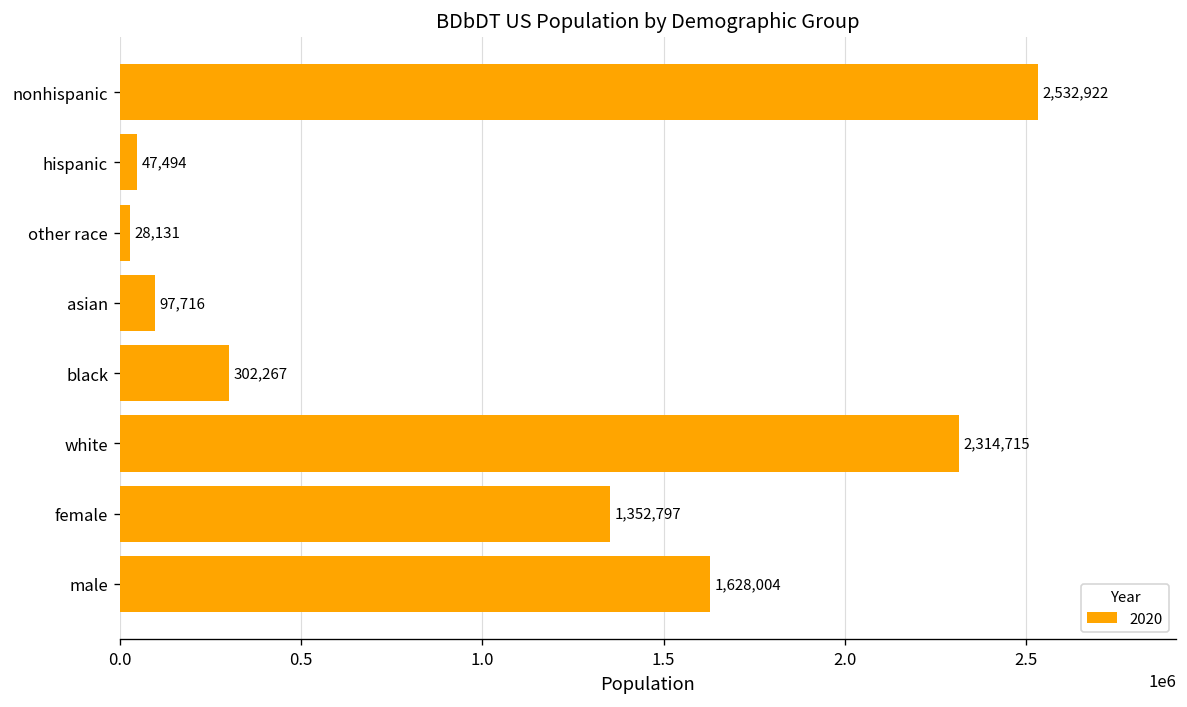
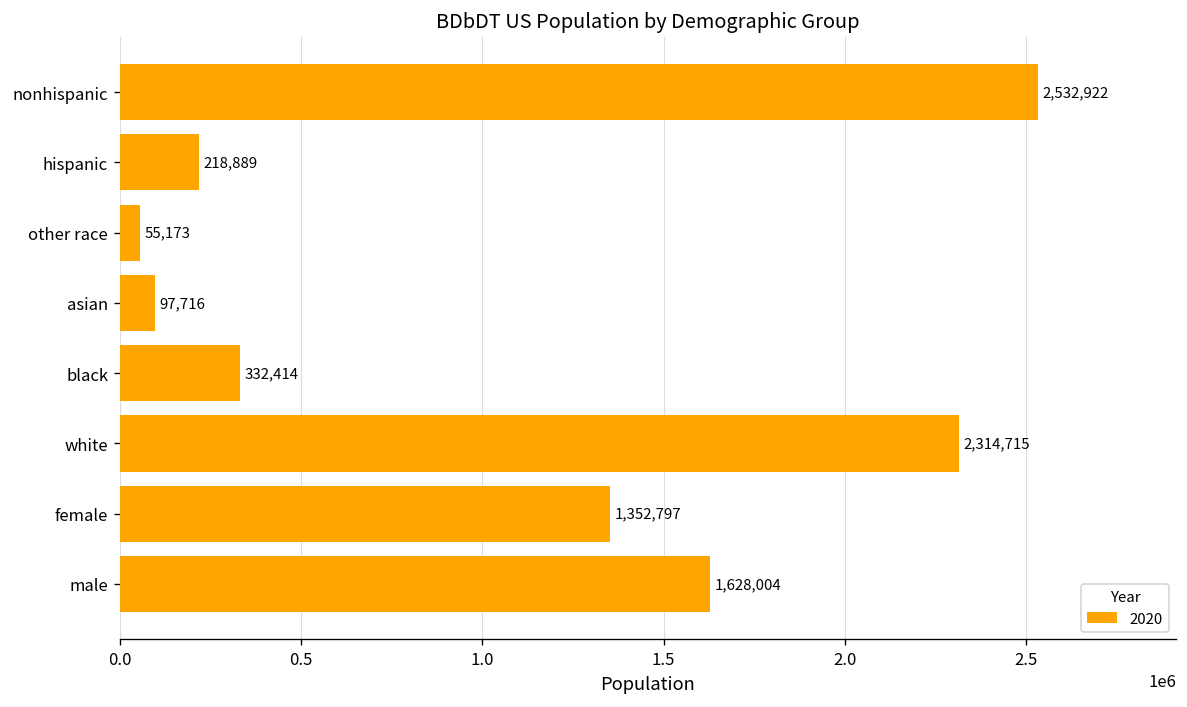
  {
    "nonhispanic": "2,532,922",
-   "hispanic": "47,494",
-   "other race": "28,131",
+   "hispanic": "218,889",
+   "other race": "55,173",
    "asian": "97,716",
-   "black": "302,267",
+   "black": "332,414",
    "white": "2,314,715",
    "female": "1,352,797",
    "male": "1,628,004"
  }
